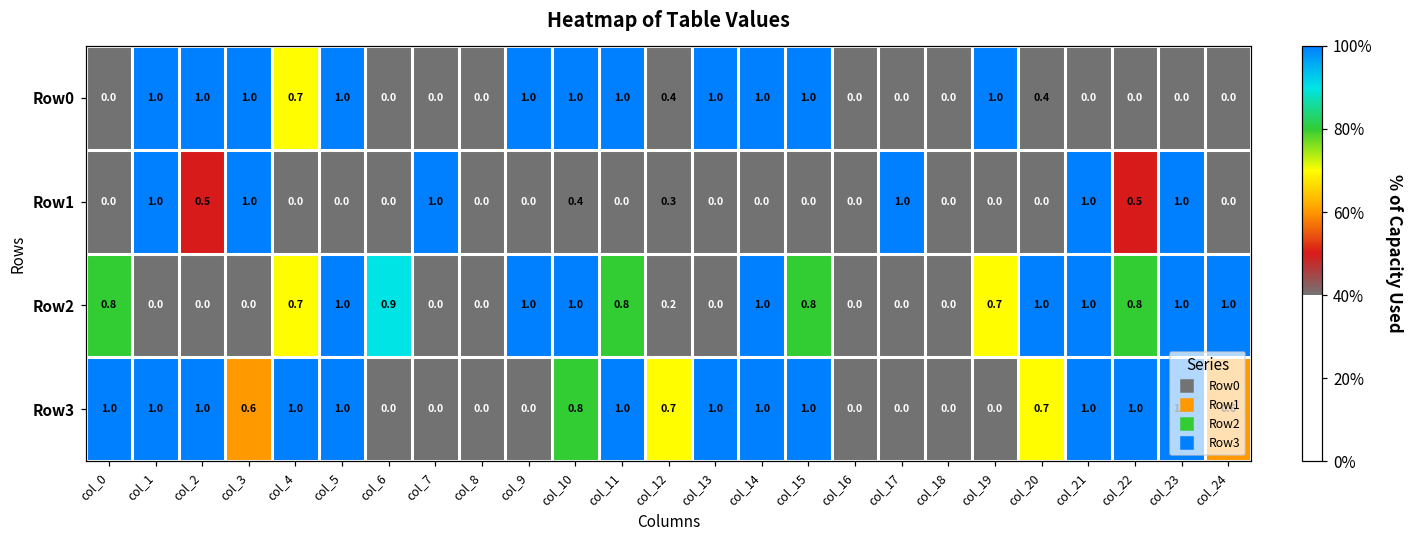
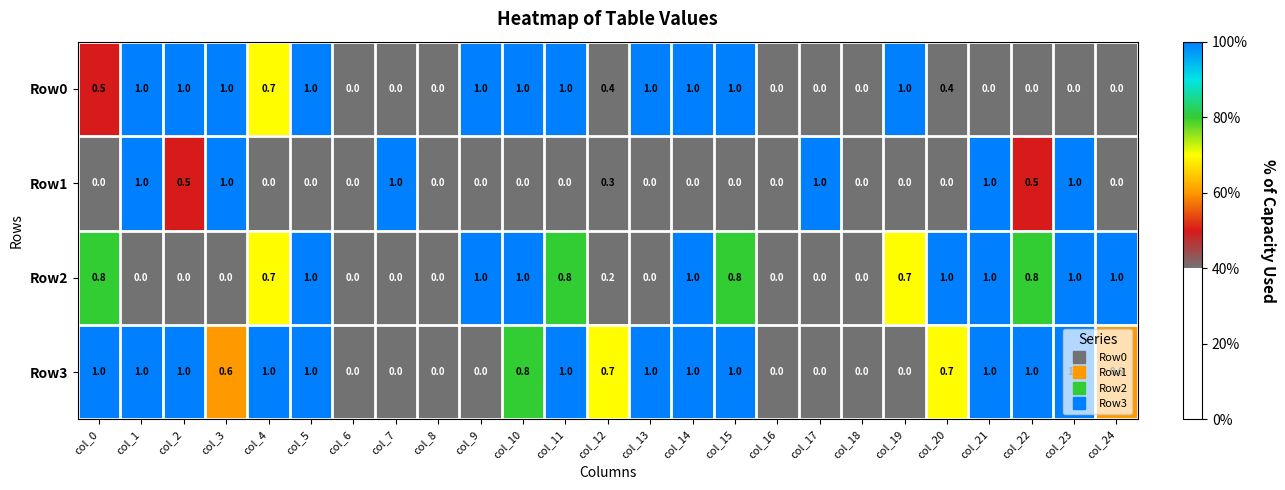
  {
    "Row0": {
-     "col_0": 0.0,
+     "col_0": 0.5,
      "col_1": 1.0,
      "col_2": 1.0,
      "col_3": 1.0,
      "col_4": 0.7,
      "col_5": 1.0,
      "col_6": 0.0,
      "col_7": 0.0,
      "col_8": 0.0,
      "col_9": 1.0,
      "col_10": 1.0,
      "col_11": 1.0,
      "col_12": 0.4,
      "col_13": 1.0,
      "col_14": 1.0,
      "col_15": 1.0,
      "col_16": 0.0,
      "col_17": 0.0,
      "col_18": 0.0,
      "col_19": 1.0,
      "col_20": 0.4,
      "col_21": 0.0,
      "col_22": 0.0,
      "col_23": 0.0,
      "col_24": 0.0
    },
    "Row1": {
      "col_0": 0.0,
      "col_1": 1.0,
      "col_2": 0.5,
      "col_3": 1.0,
      "col_4": 0.0,
      "col_5": 0.0,
      "col_6": 0.0,
      "col_7": 1.0,
      "col_8": 0.0,
      "col_9": 0.0,
-     "col_10": 0.4,
+     "col_10": 0.0,
      "col_11": 0.0,
      "col_12": 0.3,
      "col_13": 0.0,
      "col_14": 0.0,
      "col_15": 0.0,
      "col_16": 0.0,
      "col_17": 1.0,
      "col_18": 0.0,
      "col_19": 0.0,
      "col_20": 0.0,
      "col_21": 1.0,
      "col_22": 0.5,
      "col_23": 1.0,
      "col_24": 0.0
    },
    "Row2": {
      "col_0": 0.8,
      "col_1": 0.0,
      "col_2": 0.0,
      "col_3": 0.0,
      "col_4": 0.7,
      "col_5": 1.0,
-     "col_6": 0.9,
+     "col_6": 0.0,
      "col_7": 0.0,
      "col_8": 0.0,
      "col_9": 1.0,
      "col_10": 1.0,
      "col_11": 0.8,
      "col_12": 0.2,
      "col_13": 0.0,
      "col_14": 1.0,
      "col_15": 0.8,
      "col_16": 0.0,
      "col_17": 0.0,
      "col_18": 0.0,
      "col_19": 0.7,
      "col_20": 1.0,
      "col_21": 1.0,
      "col_22": 0.8,
      "col_23": 1.0,
      "col_24": 1.0
    },
    "Row3": {
      "col_0": 1.0,
      "col_1": 1.0,
      "col_2": 1.0,
      "col_3": 0.6,
      "col_4": 1.0,
      "col_5": 1.0,
      "col_6": 0.0,
      "col_7": 0.0,
      "col_8": 0.0,
      "col_9": 0.0,
      "col_10": 0.8,
      "col_11": 1.0,
      "col_12": 0.7,
      "col_13": 1.0,
      "col_14": 1.0,
      "col_15": 1.0,
      "col_16": 0.0,
      "col_17": 0.0,
      "col_18": 0.0,
      "col_19": 0.0,
      "col_20": 0.7,
      "col_21": 1.0,
      "col_22": 1.0
    }
  }
